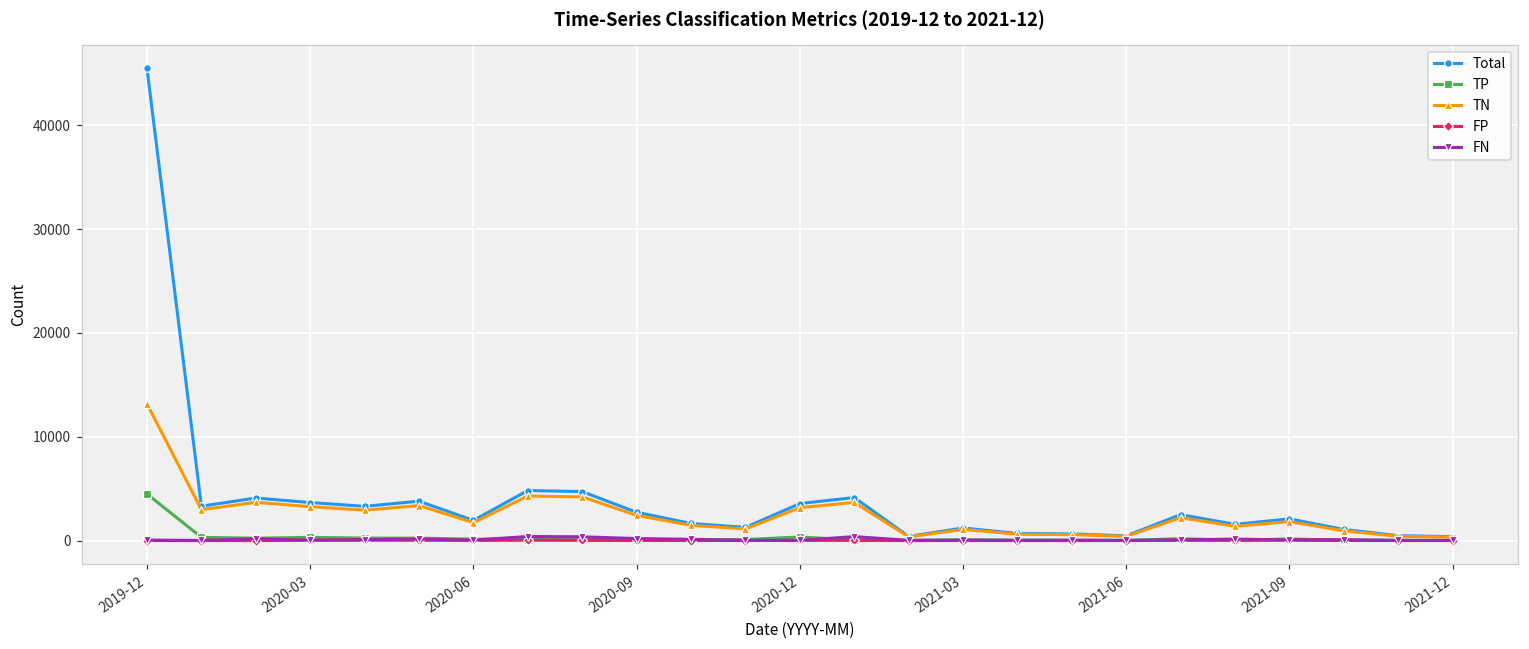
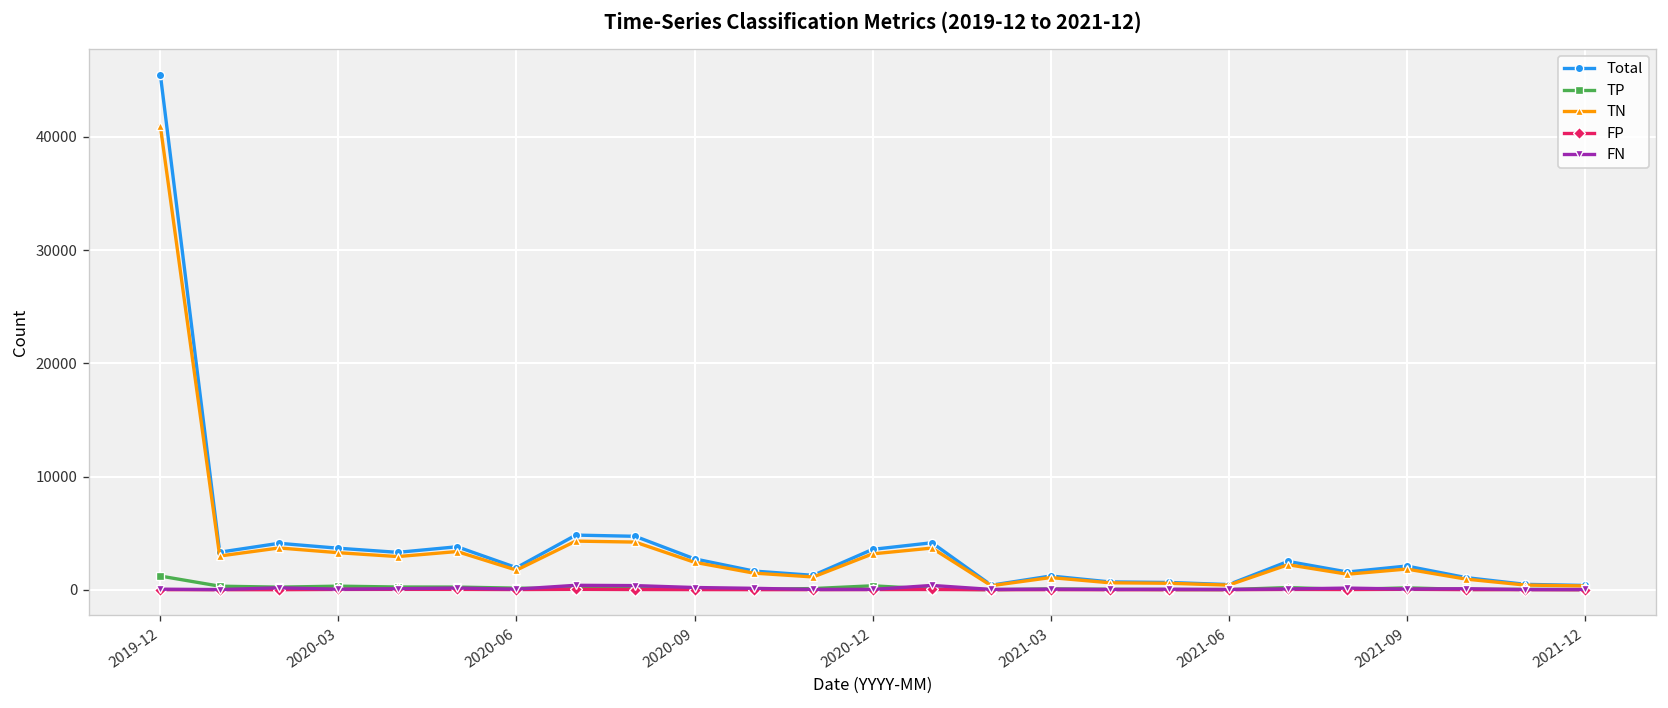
  {
    "Total": {
      "2019-12": 45000,
      "2020-03": 4000,
      "2020-09": 3000,
      "2020-12": 4000
    },
    "TP": {
-     "2019-12": 4000,
+     "2019-12": 1000,
      "2020-12": 0
    },
    "TN": {
-     "2019-12": 13000,
+     "2019-12": 41000,
      "2020-03": 3000,
      "2020-09": 2000,
      "2020-12": 3000
    }
  }
